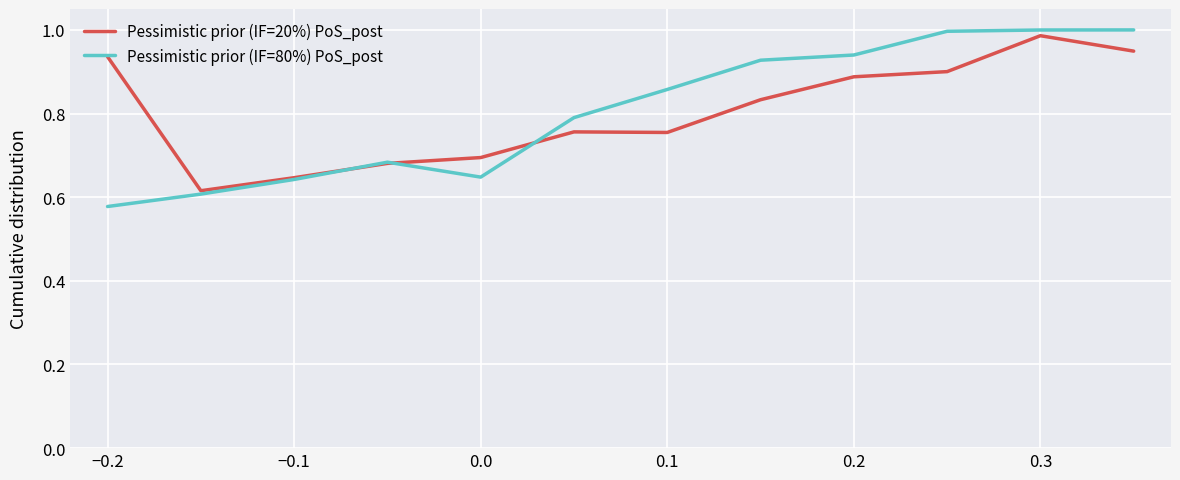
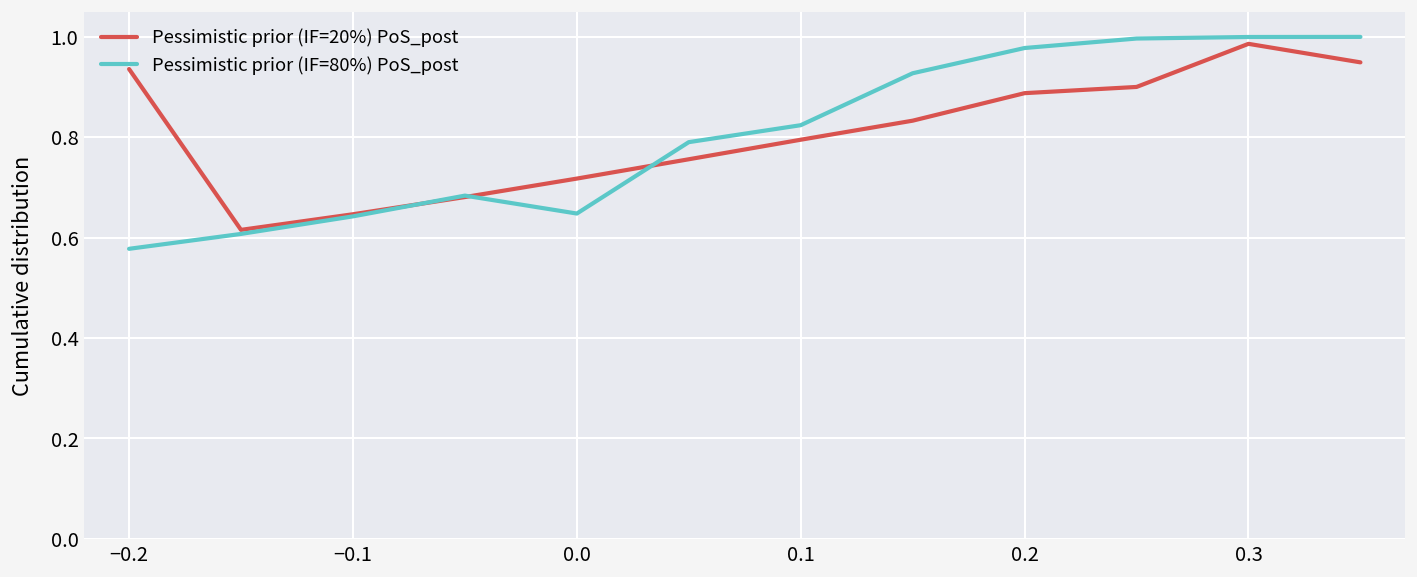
  {
    "Pessimistic prior (IF=20%) PoS_post": {
      "−0.2": 0.94,
-     "0.0": 0.69,
-     "0.1": 0.75,
+     "0.0": 0.72,
+     "0.1": 0.80,
      "0.2": 0.89,
      "0.3": 0.99
    },
    "Pessimistic prior (IF=80%) PoS_post": {
      "−0.2": 0.58,
      "0.0": 0.65,
-     "0.1": 0.86,
-     "0.2": 0.94,
+     "0.1": 0.82,
+     "0.2": 0.98,
      "0.3": 1.00
    }
  }
